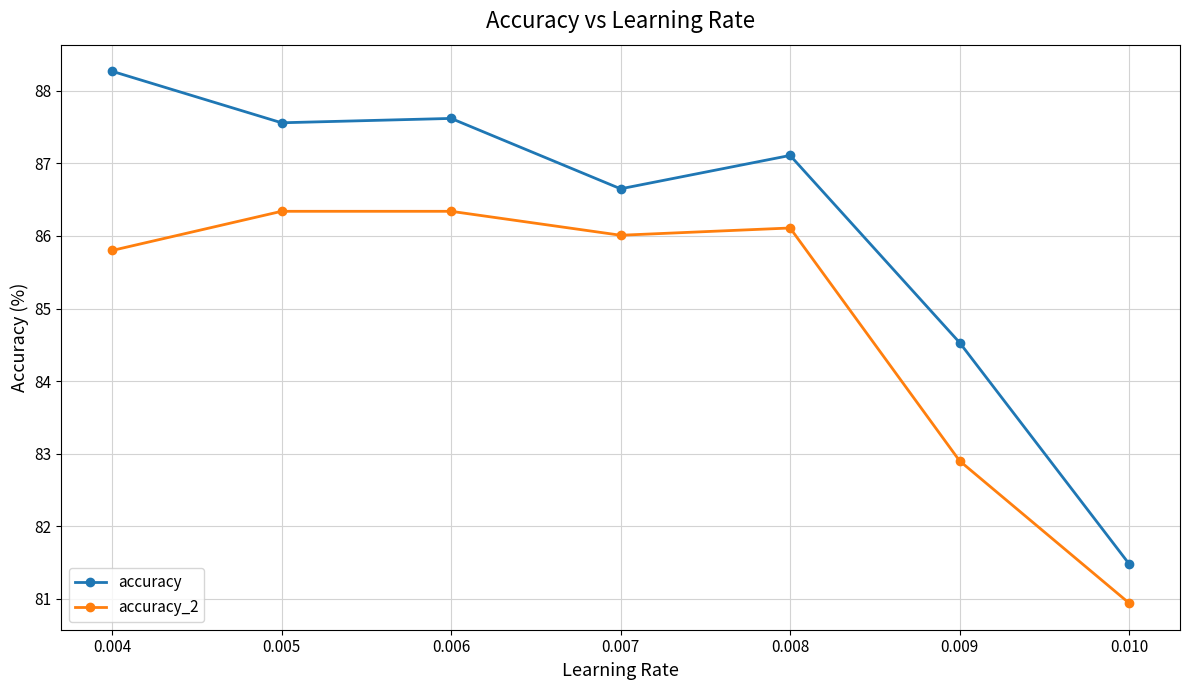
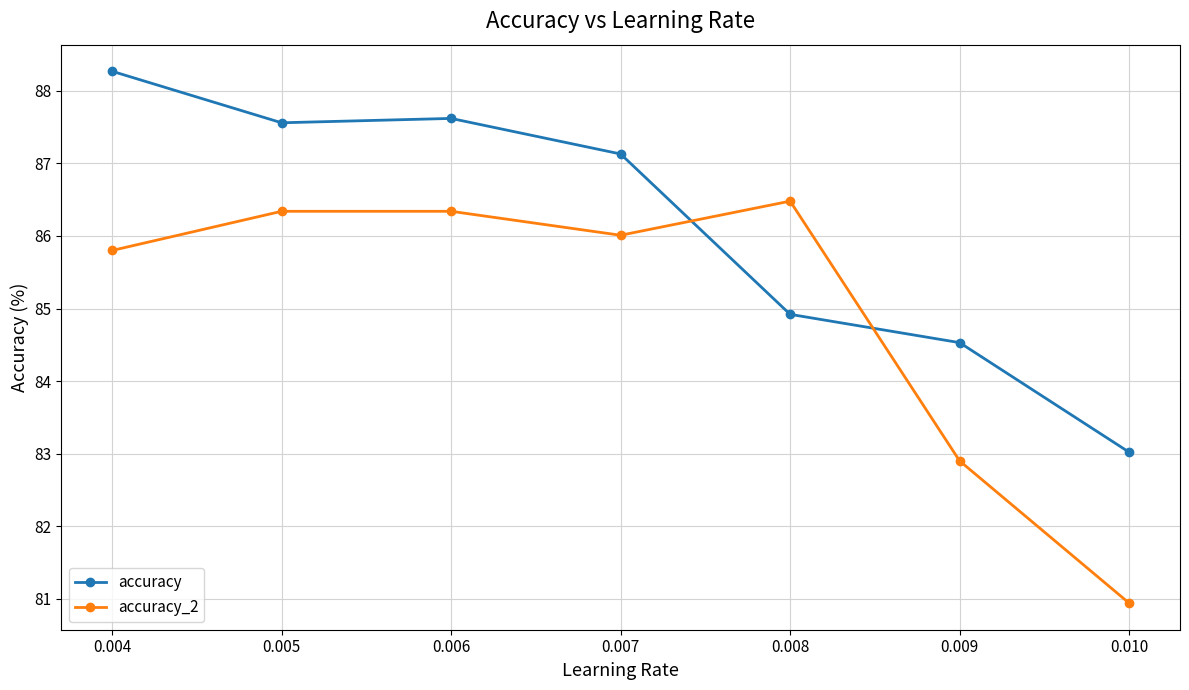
  {
    "accuracy": {
      "0.004": 88.3,
      "0.005": 87.6,
      "0.006": 87.6,
-     "0.007": 86.7,
-     "0.008": 87.1,
+     "0.007": 87.1,
+     "0.008": 84.9,
      "0.009": 84.5,
-     "0.010": 81.5
+     "0.010": 83.0
    },
    "accuracy_2": {
      "0.004": 85.8,
      "0.005": 86.3,
      "0.006": 86.3,
      "0.007": 86.0,
-     "0.008": 86.1,
+     "0.008": 86.5,
      "0.009": 82.9,
      "0.010": 80.9
    }
  }
